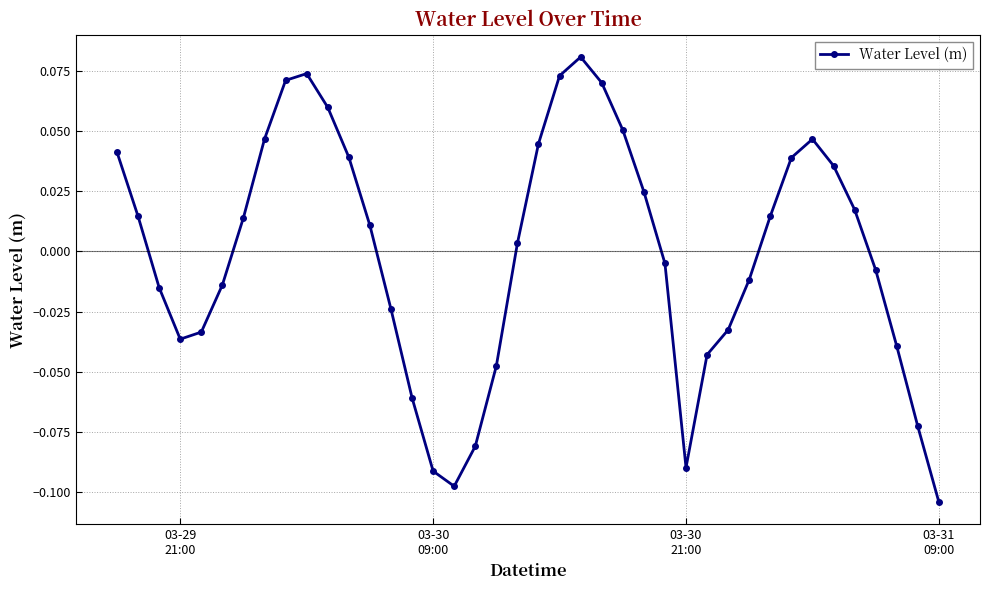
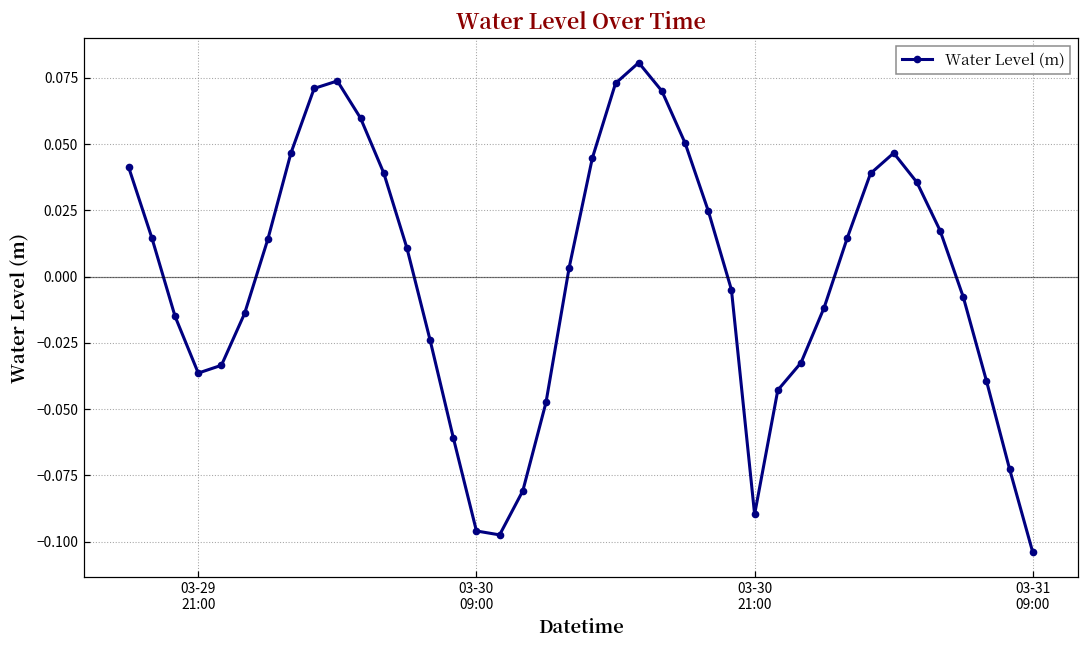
  {
    "03-29 21:00": -0.036,
-   "03-30 09:00": -0.091,
+   "03-30 09:00": -0.096,
    "03-30 21:00": -0.090,
    "03-31 09:00": -0.104
  }
